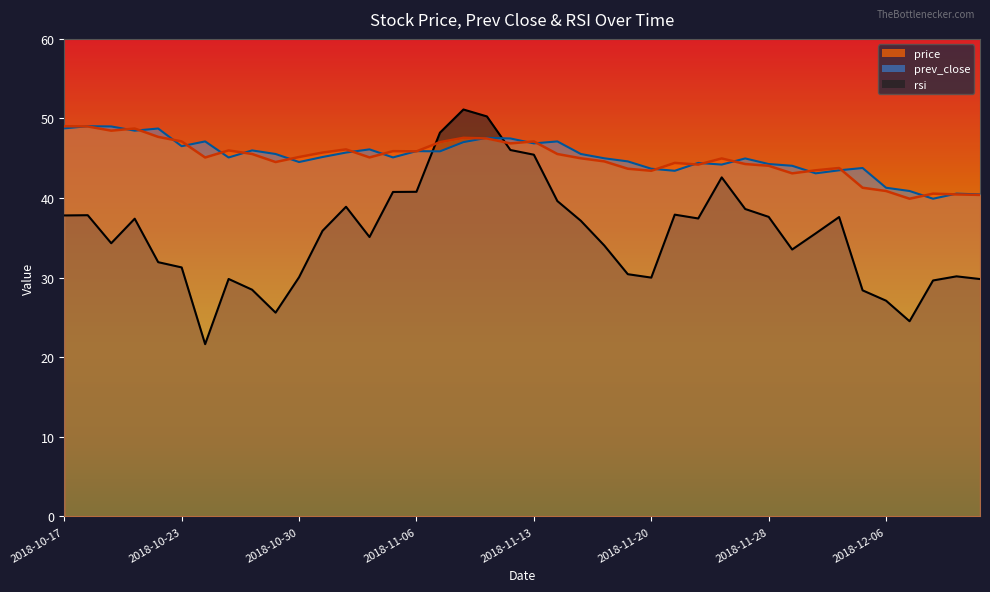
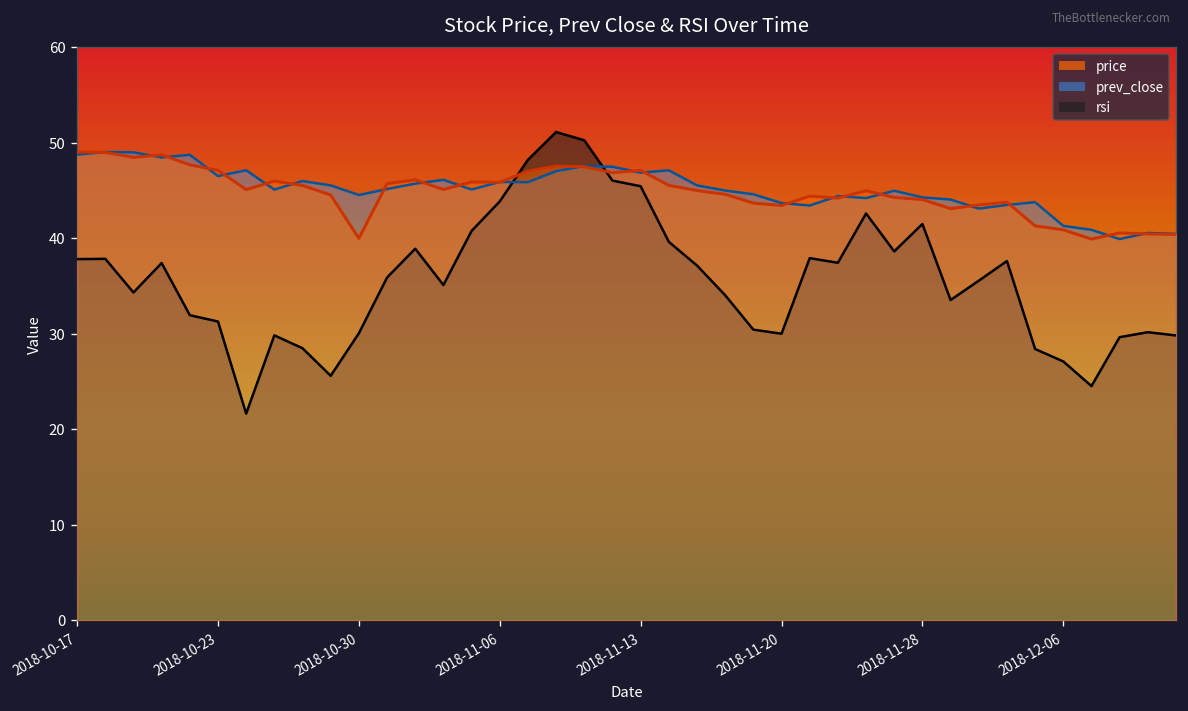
  {
    "rsi": {
      "2018-10-23": 31,
      "2018-10-30": 30,
-     "2018-11-06": 41,
+     "2018-11-06": 44,
      "2018-11-13": 45,
      "2018-11-20": 30,
-     "2018-11-28": 38,
+     "2018-11-28": 42,
      "2018-12-06": 27
    },
    "prev_close": {
      "2018-10-23": 47,
      "2018-10-30": 45,
      "2018-12-06": 41
    },
    "price": {
      "2018-10-23": 47,
-     "2018-10-30": 45,
+     "2018-10-30": 40,
      "2018-12-06": 41
    }
  }
